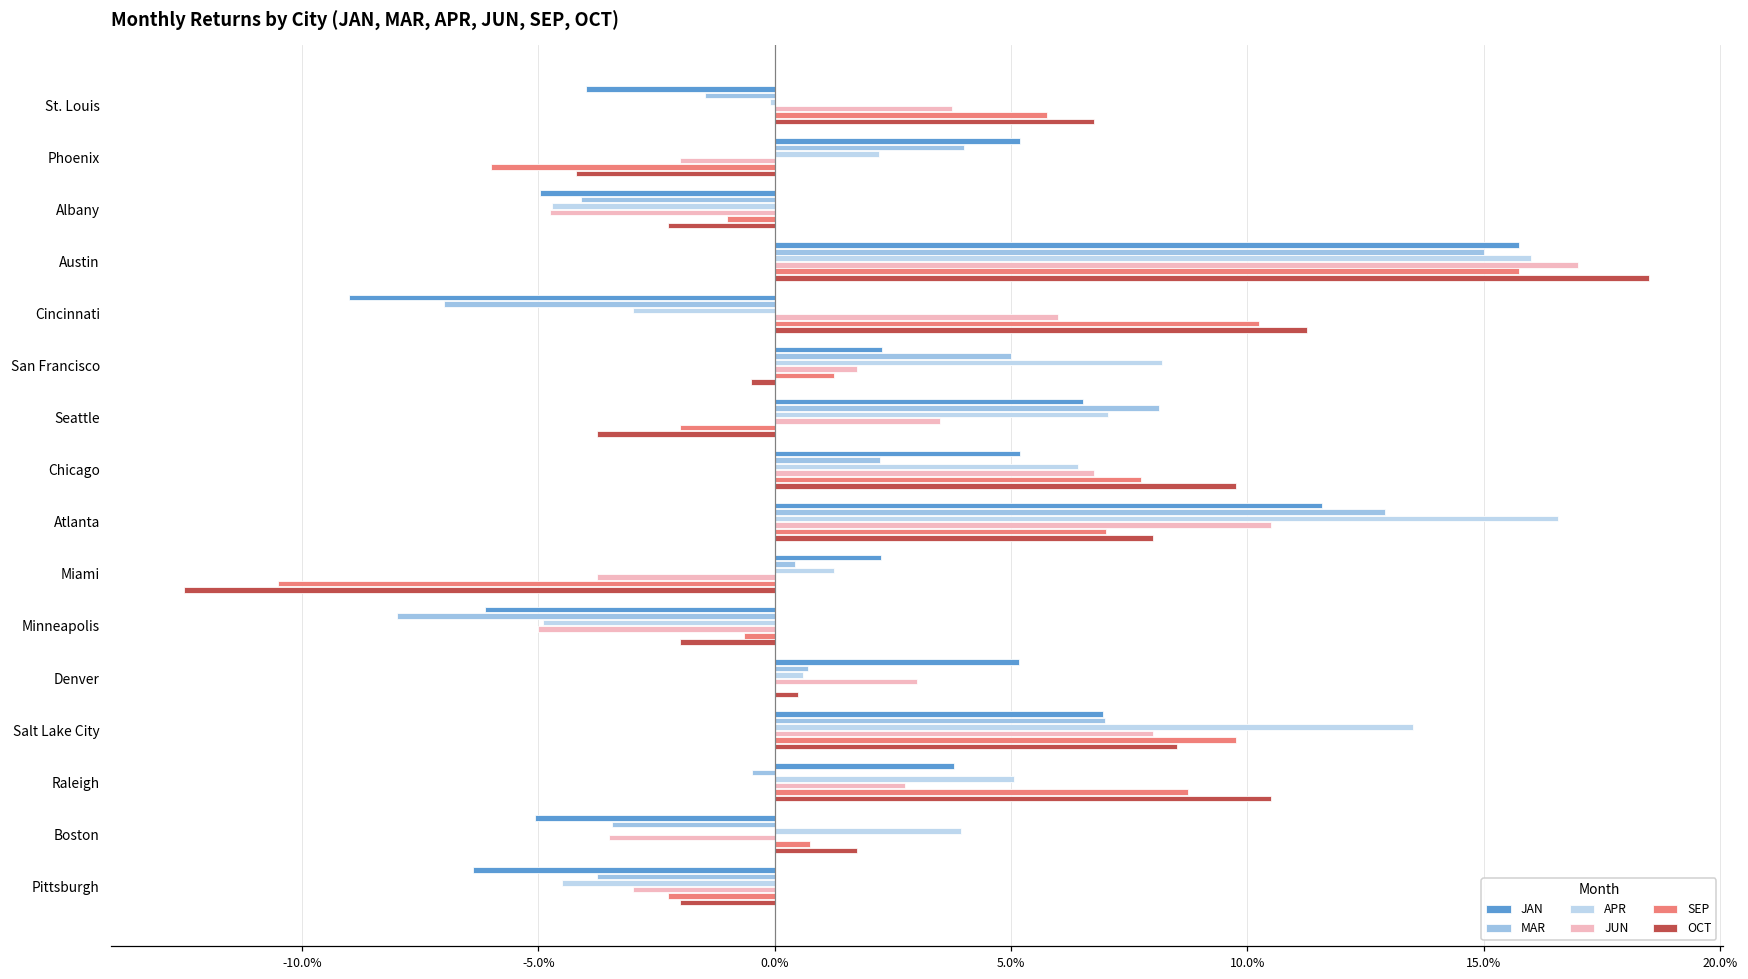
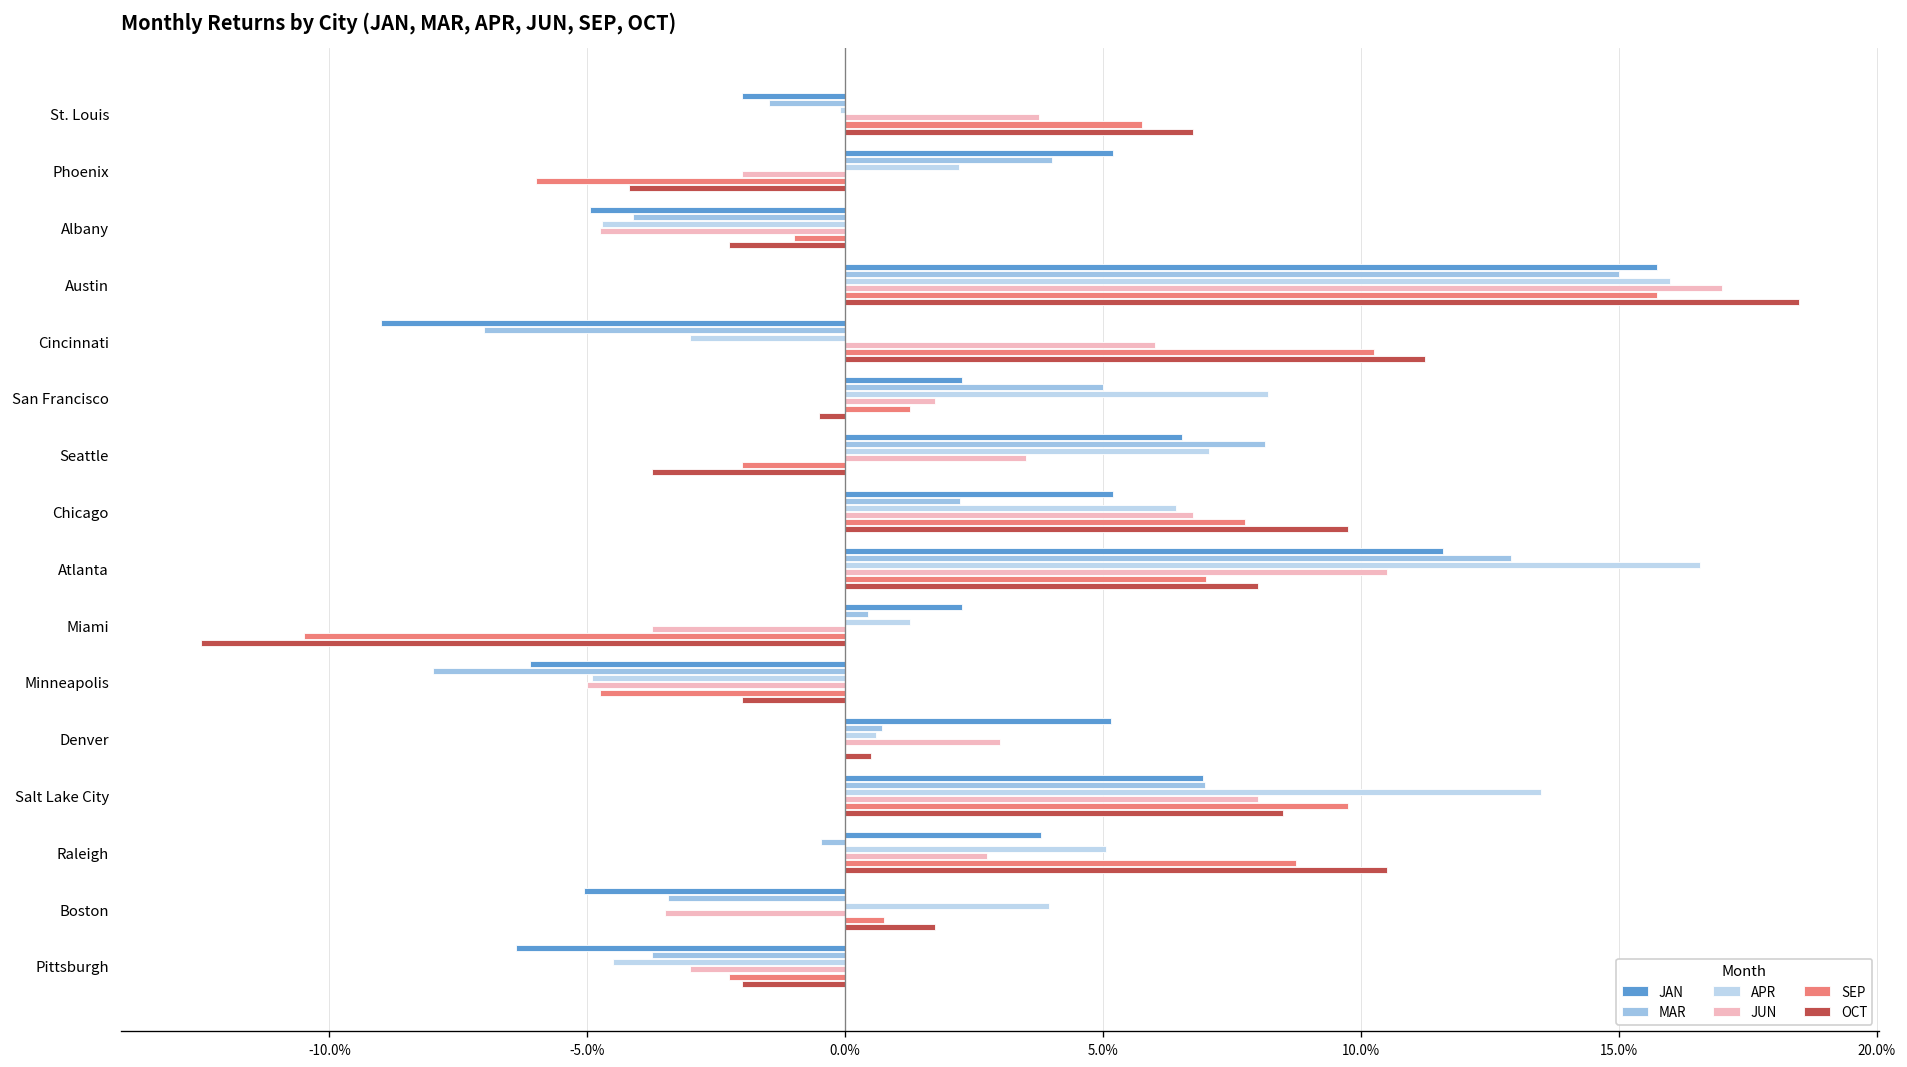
  {
    "JAN": {
-     "St. Louis": "-4.0%",
+     "St. Louis": "-2.0%",
      "Phoenix": "5.2%",
      "Albany": "-5.0%",
      "Austin": "15.8%",
      "Cincinnati": "-9.0%",
      "San Francisco": "2.3%",
      "Seattle": "6.5%",
      "Chicago": "5.2%",
      "Atlanta": "11.6%",
      "Miami": "2.3%",
      "Minneapolis": "-6.1%",
      "Denver": "5.2%",
      "Salt Lake City": "6.9%",
      "Raleigh": "3.8%",
      "Boston": "-5.1%",
      "Pittsburgh": "-6.4%"
    },
    "JUN": {
      "St. Louis": "3.8%",
      "Phoenix": "-2.0%",
      "Albany": "-4.8%",
      "Austin": "17.0%",
      "Cincinnati": "6.0%",
      "San Francisco": "1.8%",
      "Seattle": "3.5%",
      "Chicago": "6.8%",
      "Atlanta": "10.5%",
      "Miami": "-3.8%",
      "Minneapolis": "-5.0%",
      "Denver": "3.0%",
      "Salt Lake City": "8.0%",
      "Raleigh": "2.8%",
      "Boston": "-3.5%",
      "Pittsburgh": "-3.0%"
    },
    "SEP": {
      "St. Louis": "5.8%",
      "Phoenix": "-6.0%",
      "Albany": "-1.0%",
      "Austin": "15.8%",
      "Cincinnati": "10.3%",
      "San Francisco": "1.3%",
      "Seattle": "-2.0%",
      "Chicago": "7.8%",
      "Atlanta": "7.0%",
      "Miami": "-10.5%",
-     "Minneapolis": "-0.7%",
+     "Minneapolis": "-4.8%",
      "Denver": "0.0%",
      "Salt Lake City": "9.8%",
      "Raleigh": "8.8%",
      "Boston": "0.8%",
      "Pittsburgh": "-2.3%"
    },
    "OCT": {
      "St. Louis": "6.8%",
      "Phoenix": "-4.2%",
      "Albany": "-2.3%",
      "Austin": "18.5%",
      "Cincinnati": "11.3%",
      "San Francisco": "-0.5%",
      "Seattle": "-3.8%",
      "Chicago": "9.8%",
      "Atlanta": "8.0%",
      "Miami": "-12.5%",
      "Minneapolis": "-2.0%",
      "Denver": "0.5%",
      "Salt Lake City": "8.5%",
      "Raleigh": "10.5%",
      "Boston": "1.8%",
      "Pittsburgh": "-2.0%"
    }
  }
